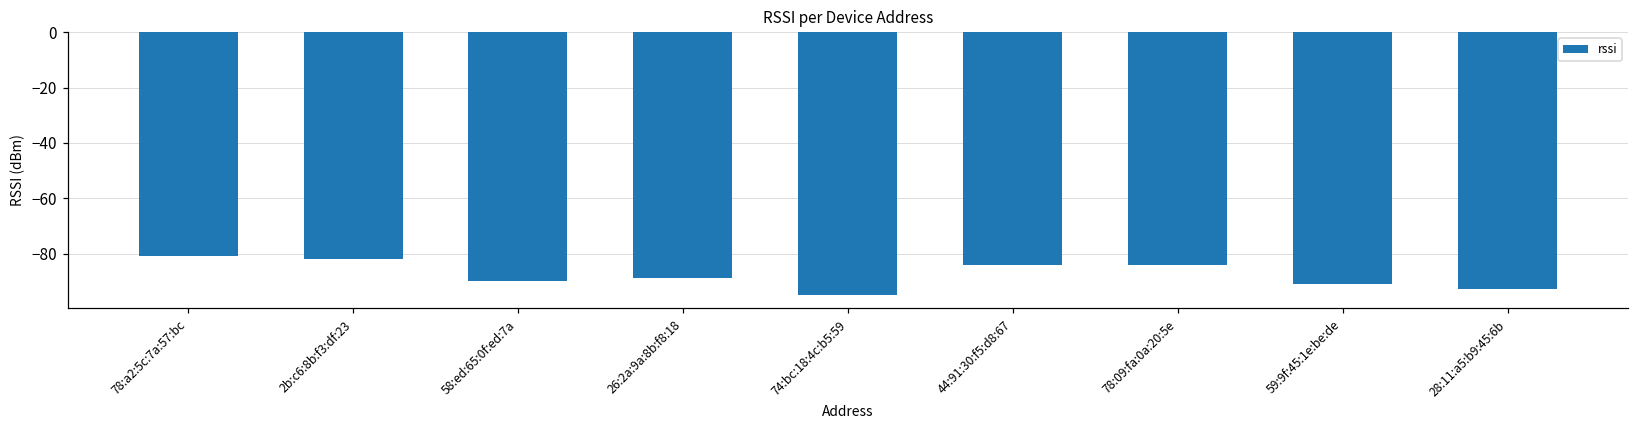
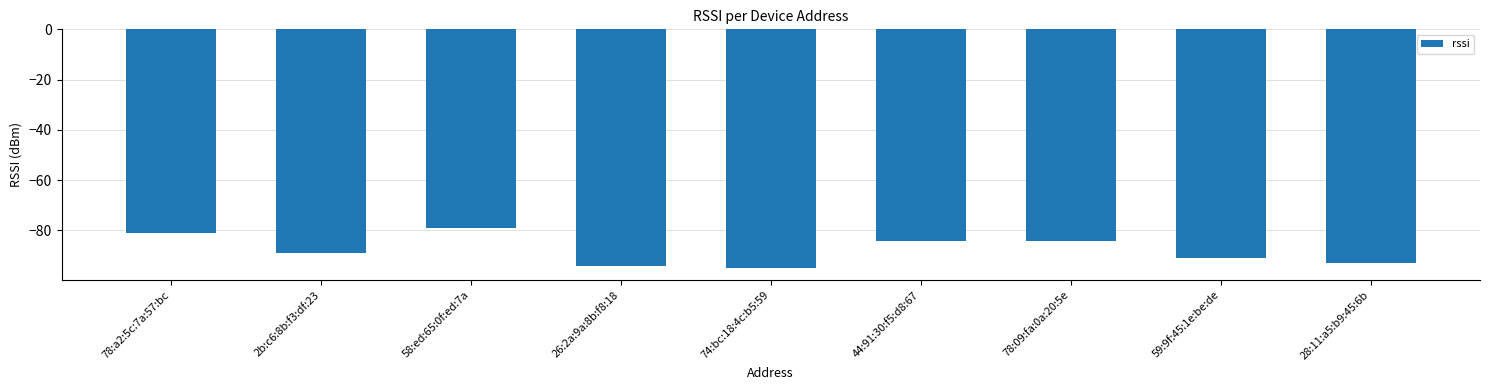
  {
    "78:a2:5c:7a:57:bc": -81,
-   "2b:c6:8b:f3:df:23": -82,
-   "58:ed:65:0f:ed:7a": -90,
-   "26:2a:9a:8b:f8:18": -89,
+   "2b:c6:8b:f3:df:23": -89,
+   "58:ed:65:0f:ed:7a": -79,
+   "26:2a:9a:8b:f8:18": -94,
    "74:bc:18:4c:b5:59": -95,
    "44:91:30:f5:d8:67": -84,
    "78:09:fa:0a:20:5e": -84,
    "59:9f:45:1e:be:de": -91,
    "28:11:a5:b9:45:6b": -93
  }
